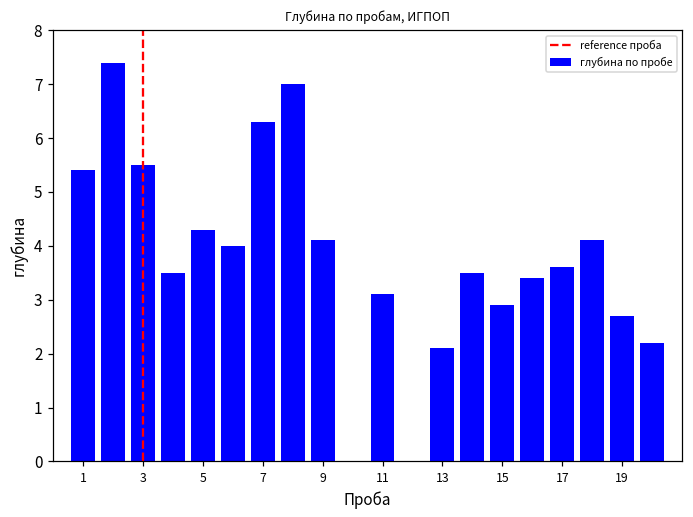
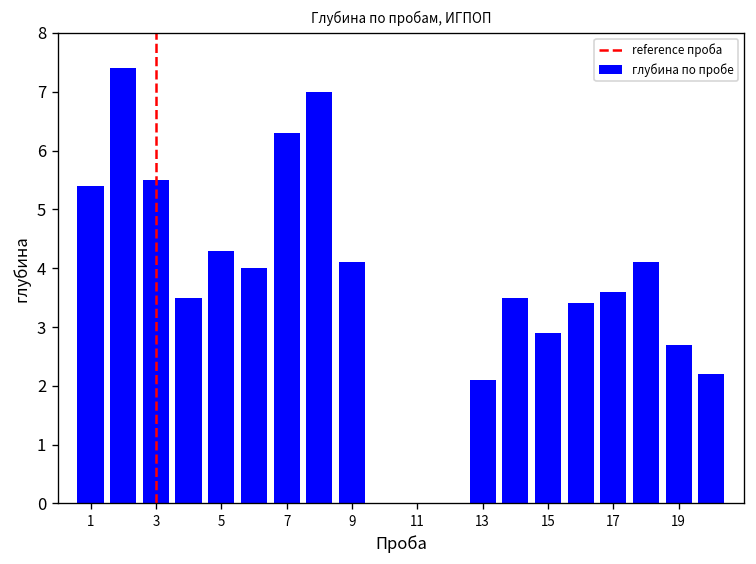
  {
    "1": 5.4,
    "3": 5.5,
    "5": 4.3,
    "7": 6.3,
    "9": 4.1,
-   "11": 3.1,
+   "11": 0.0,
    "13": 2.1,
    "15": 2.9,
    "17": 3.6,
    "19": 2.7
  }
